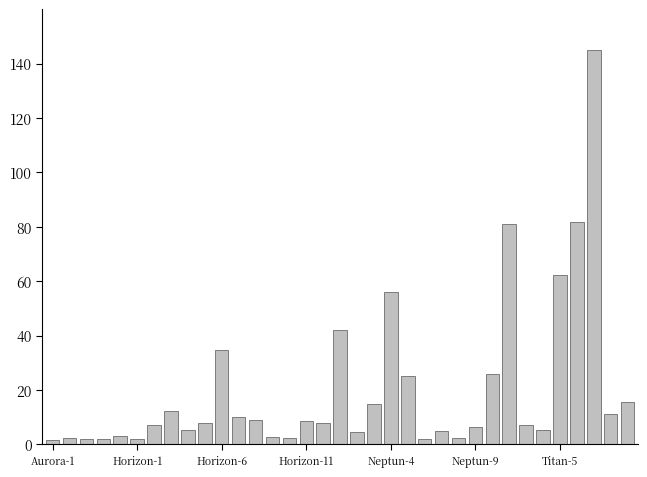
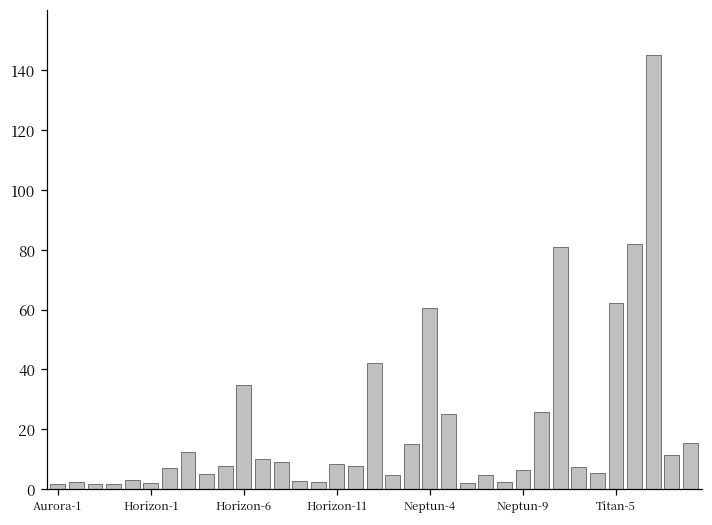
  {
    "Aurora-1": 2,
    "Horizon-1": 2,
    "Horizon-6": 35,
    "Horizon-11": 8,
-   "Neptun-4": 56,
+   "Neptun-4": 61,
    "Neptun-9": 6,
    "Titan-5": 62
  }
